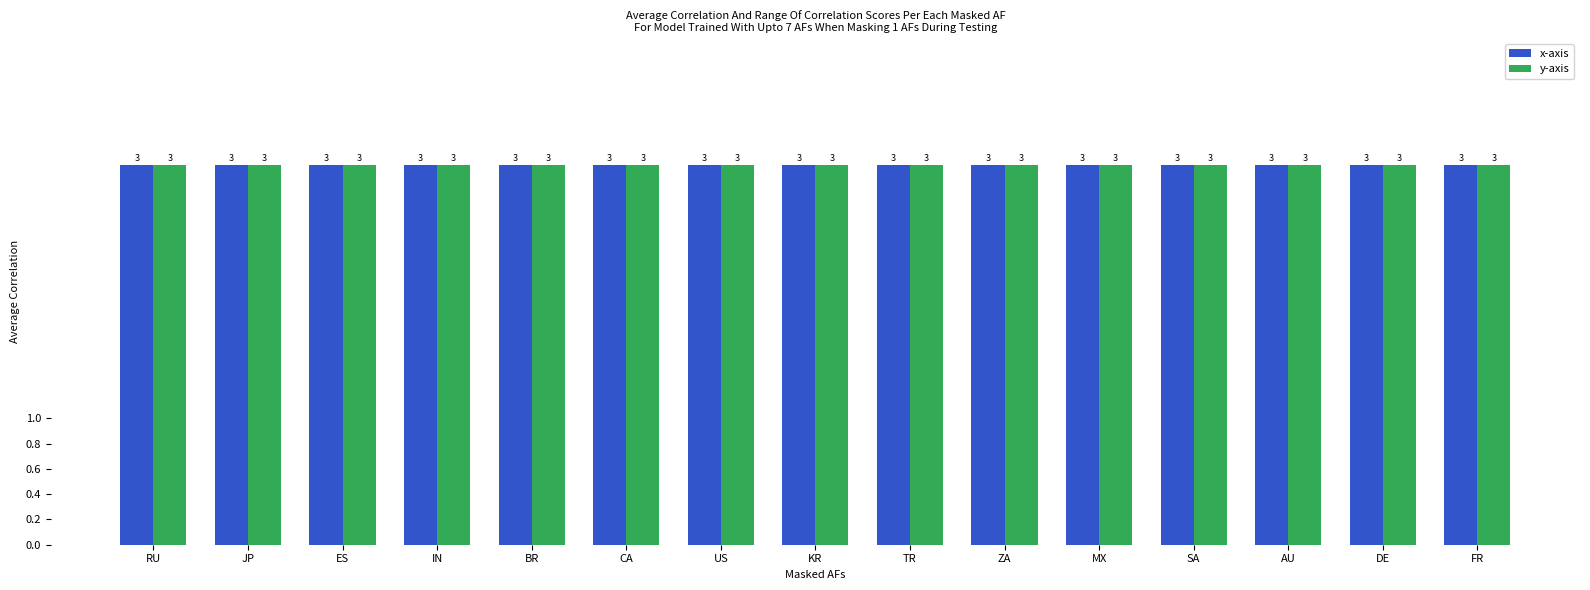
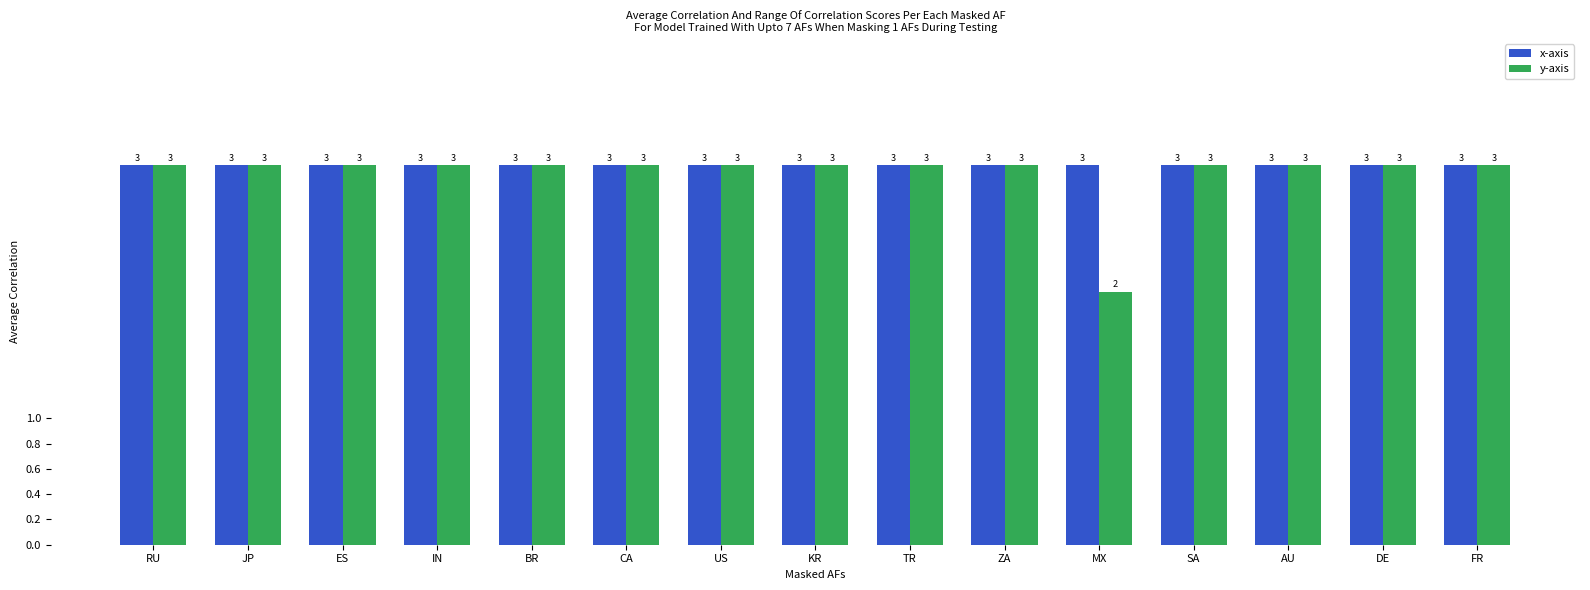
  {
    "x-axis": {
      "RU": 3,
      "JP": 3,
      "ES": 3,
      "IN": 3,
      "BR": 3,
      "CA": 3,
      "US": 3,
      "KR": 3,
      "TR": 3,
      "ZA": 3,
      "MX": 3,
      "SA": 3,
      "AU": 3,
      "DE": 3,
      "FR": 3
    },
    "y-axis": {
      "RU": 3,
      "JP": 3,
      "ES": 3,
      "IN": 3,
      "BR": 3,
      "CA": 3,
      "US": 3,
      "KR": 3,
      "TR": 3,
      "ZA": 3,
-     "MX": 3,
+     "MX": 2,
      "SA": 3,
      "AU": 3,
      "DE": 3,
      "FR": 3
    }
  }
